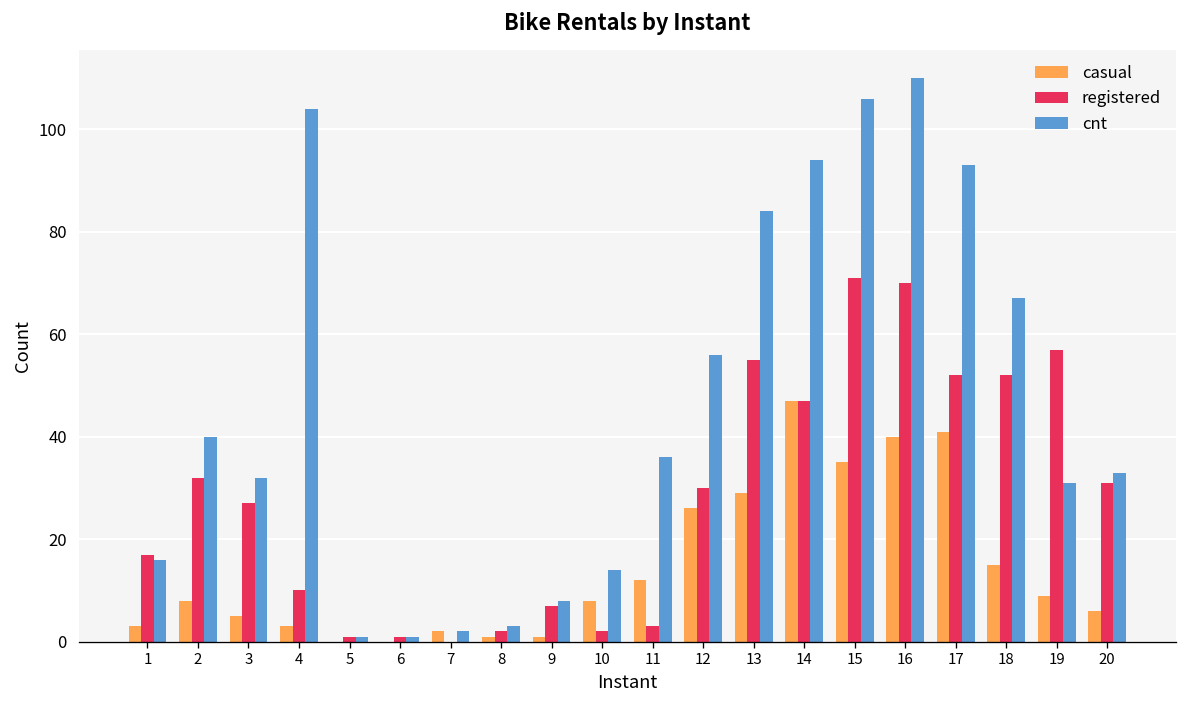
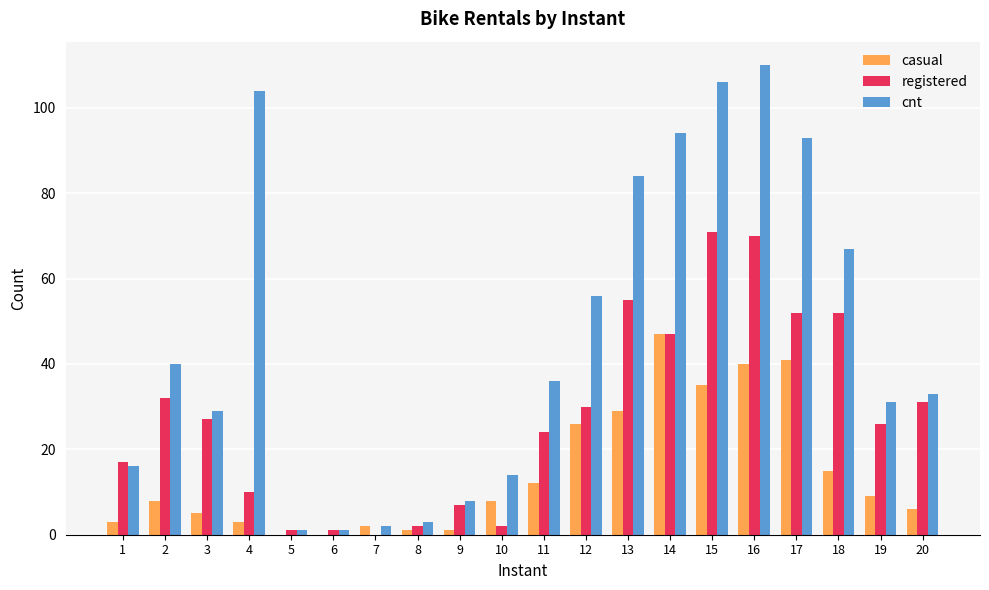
  {
    "casual": {
      "1": 3,
      "2": 8,
      "3": 5,
      "4": 3,
      "5": 0,
      "6": 0,
      "7": 2,
      "8": 1,
      "9": 1,
      "10": 8,
      "11": 12,
      "12": 26,
      "13": 29,
      "14": 47,
      "15": 35,
      "16": 40,
      "17": 41,
      "18": 15,
      "19": 9,
      "20": 6
    },
    "registered": {
      "1": 17,
      "2": 32,
      "3": 27,
      "4": 10,
      "5": 1,
      "6": 1,
      "7": 0,
      "8": 2,
      "9": 7,
      "10": 2,
-     "11": 3,
+     "11": 24,
      "12": 30,
      "13": 55,
      "14": 47,
      "15": 71,
      "16": 70,
      "17": 52,
      "18": 52,
-     "19": 57,
+     "19": 26,
      "20": 31
    },
    "cnt": {
      "1": 16,
      "2": 40,
-     "3": 32,
+     "3": 29,
      "4": 104,
      "5": 1,
      "6": 1,
      "7": 2,
      "8": 3,
      "9": 8,
      "10": 14,
      "11": 36,
      "12": 56,
      "13": 84,
      "14": 94,
      "15": 106,
      "16": 110,
      "17": 93,
      "18": 67,
      "19": 31,
      "20": 33
    }
  }
